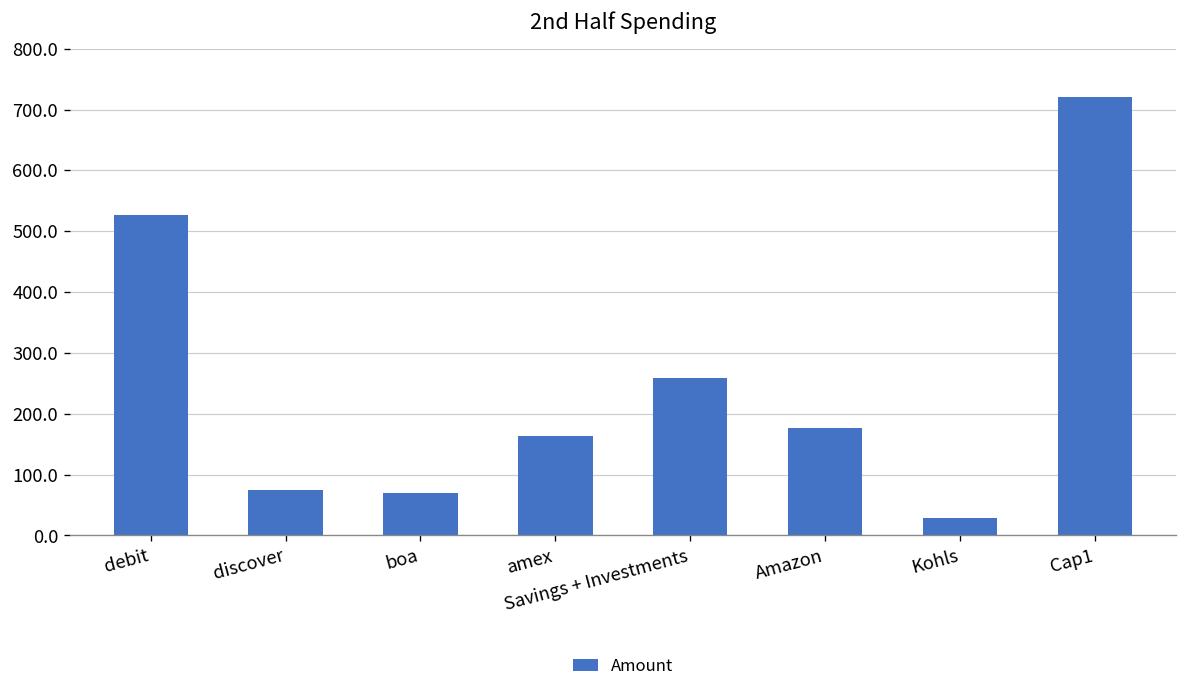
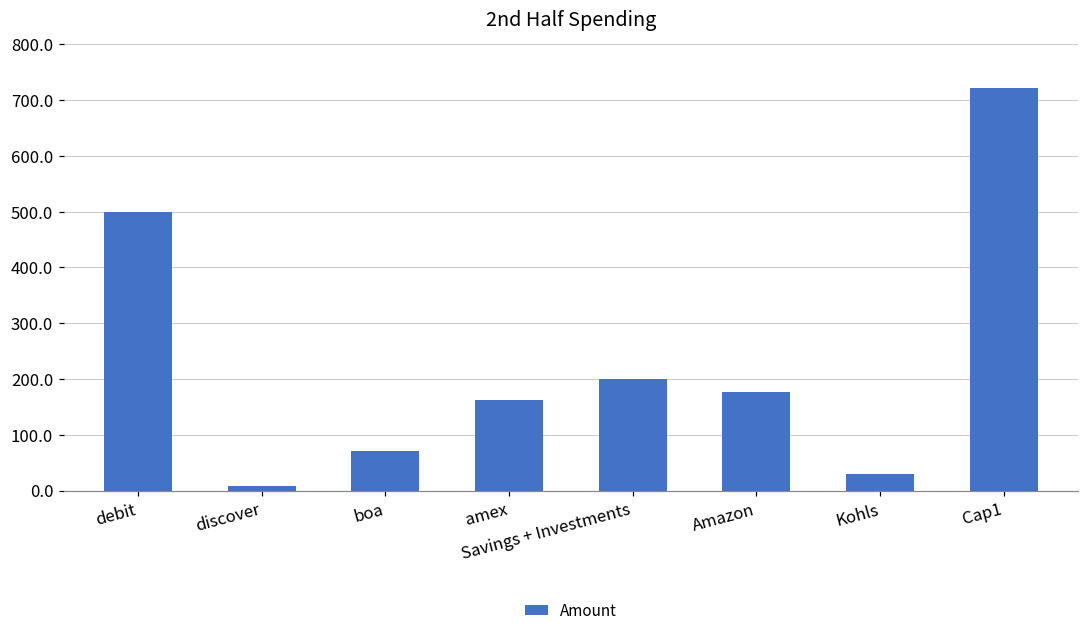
  {
-   "debit": 530,
-   "discover": 70,
+   "debit": 500,
+   "discover": 10,
    "boa": 70,
    "amex": 160,
-   "Savings + Investments": 260,
+   "Savings + Investments": 200,
    "Amazon": 180,
    "Kohls": 30,
    "Cap1": 720
  }
